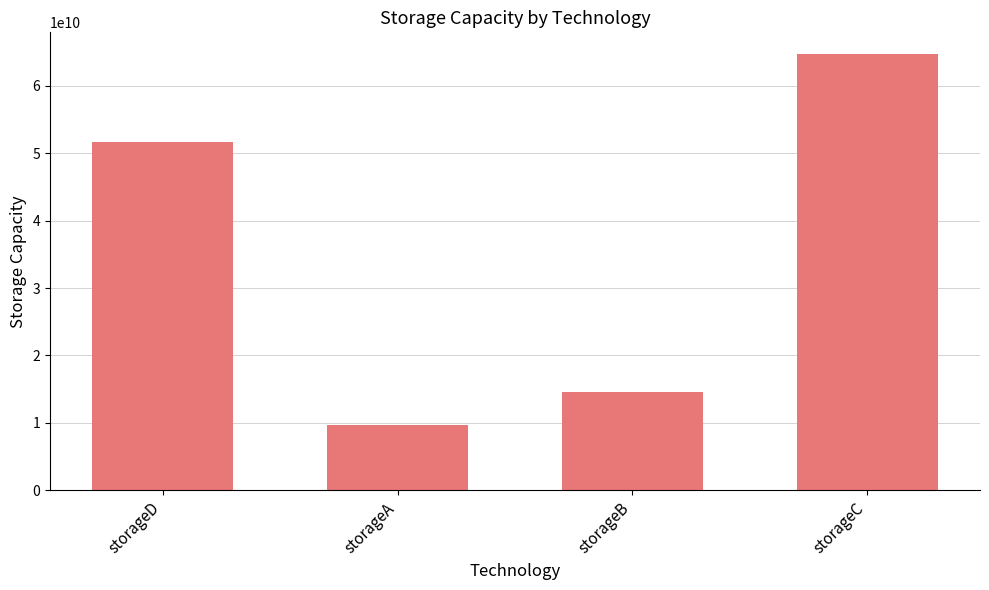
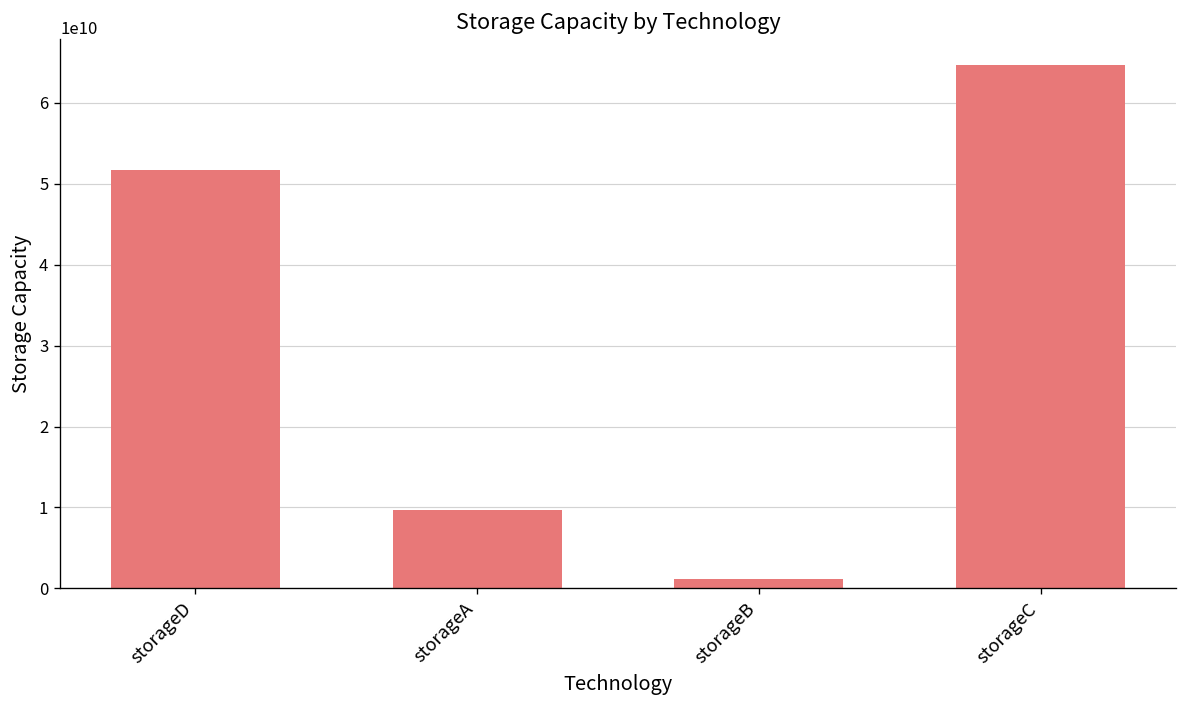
  {
    "storageD": 52000000000,
    "storageA": 10000000000,
-   "storageB": 15000000000,
+   "storageB": 1000000000,
    "storageC": 65000000000
  }
